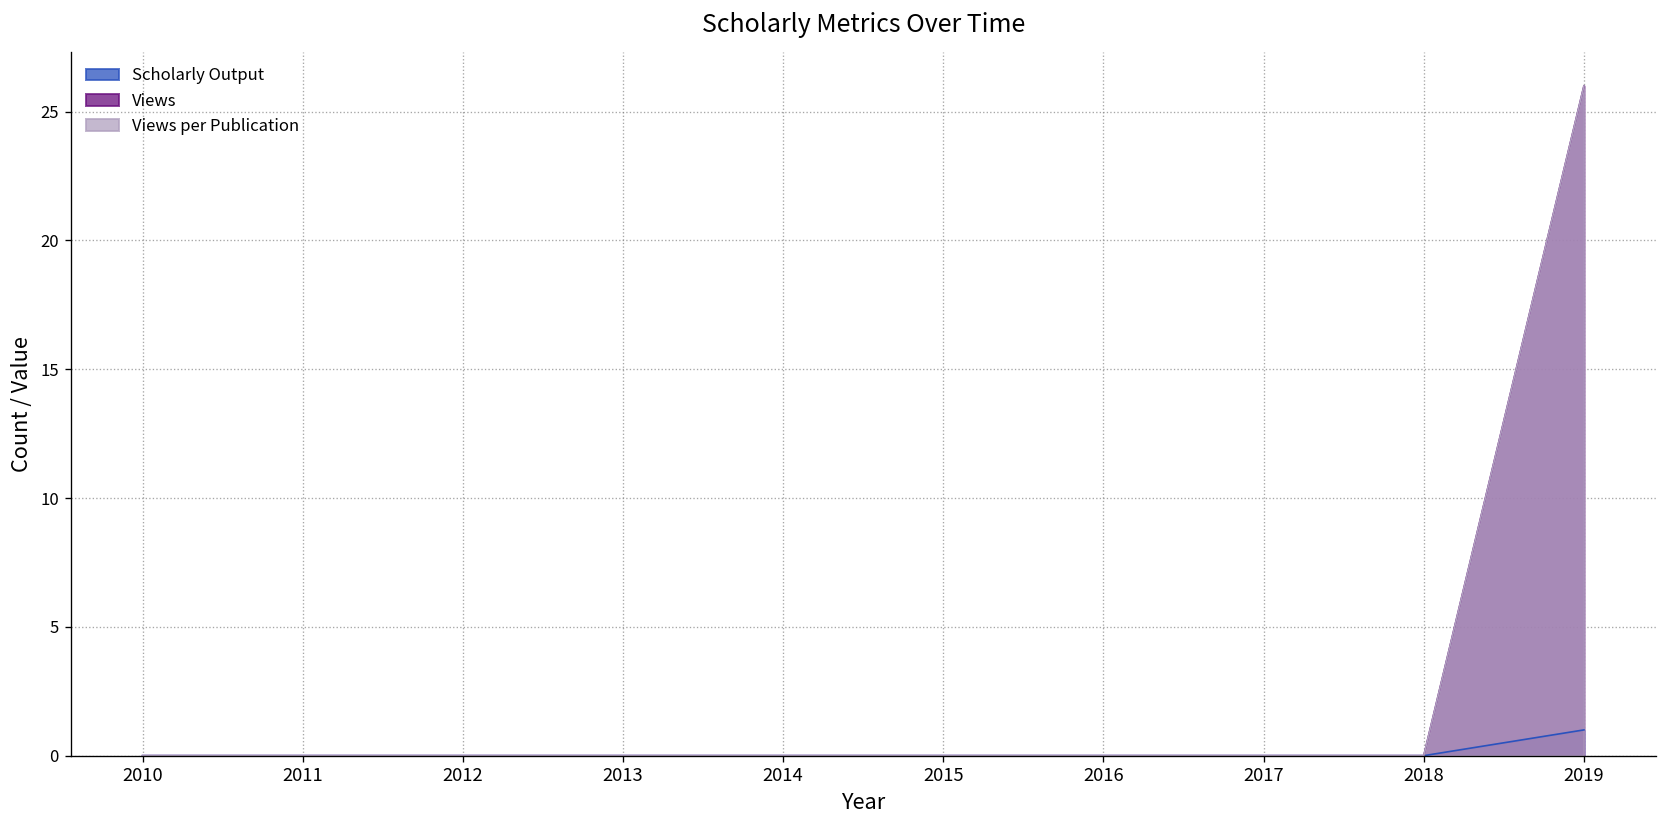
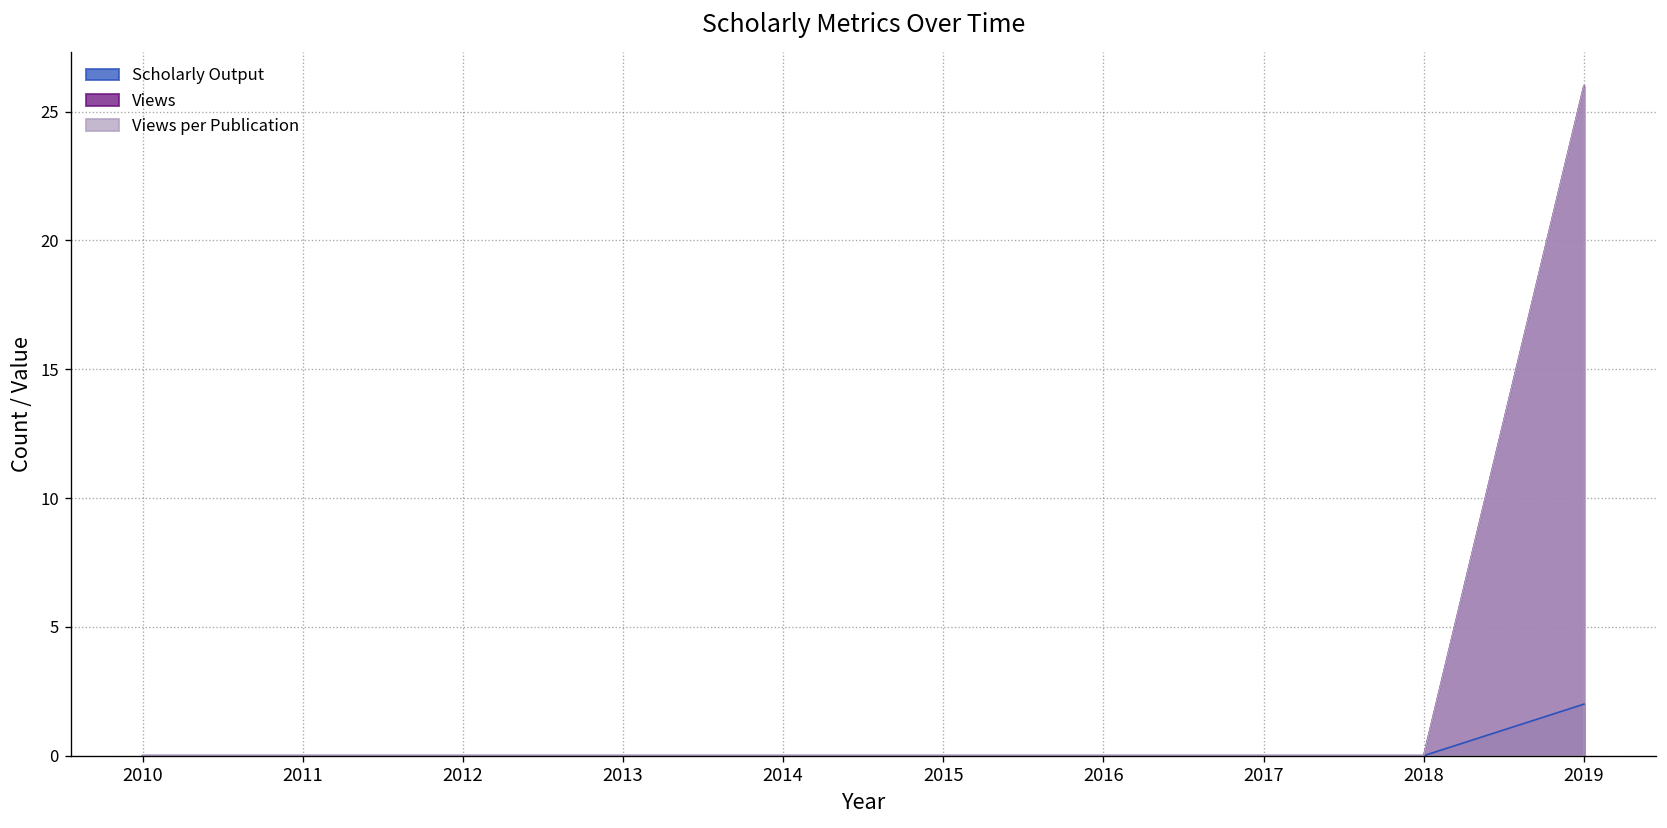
  {
    "Scholarly Output": {
-     "2019": 1
+     "2019": 2
    },
    "Views per Publication": {
      "2019": 26
    }
  }
